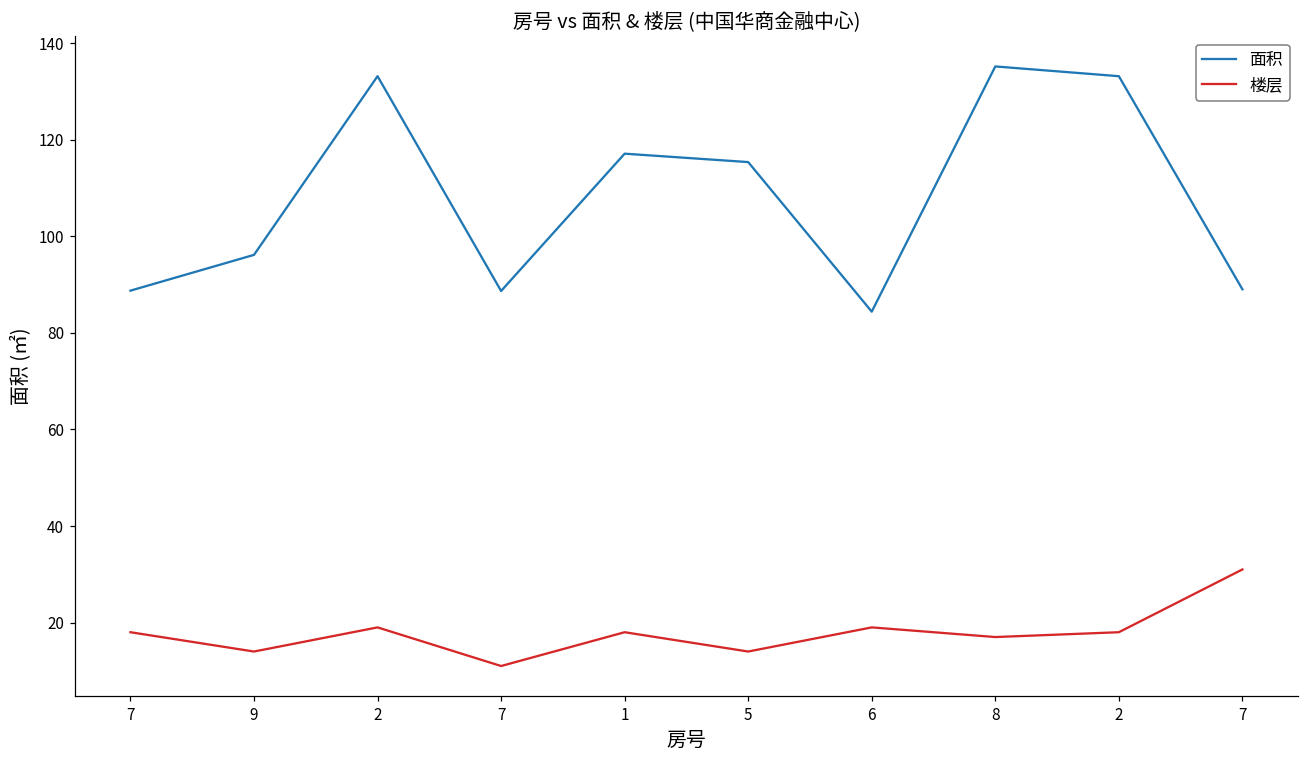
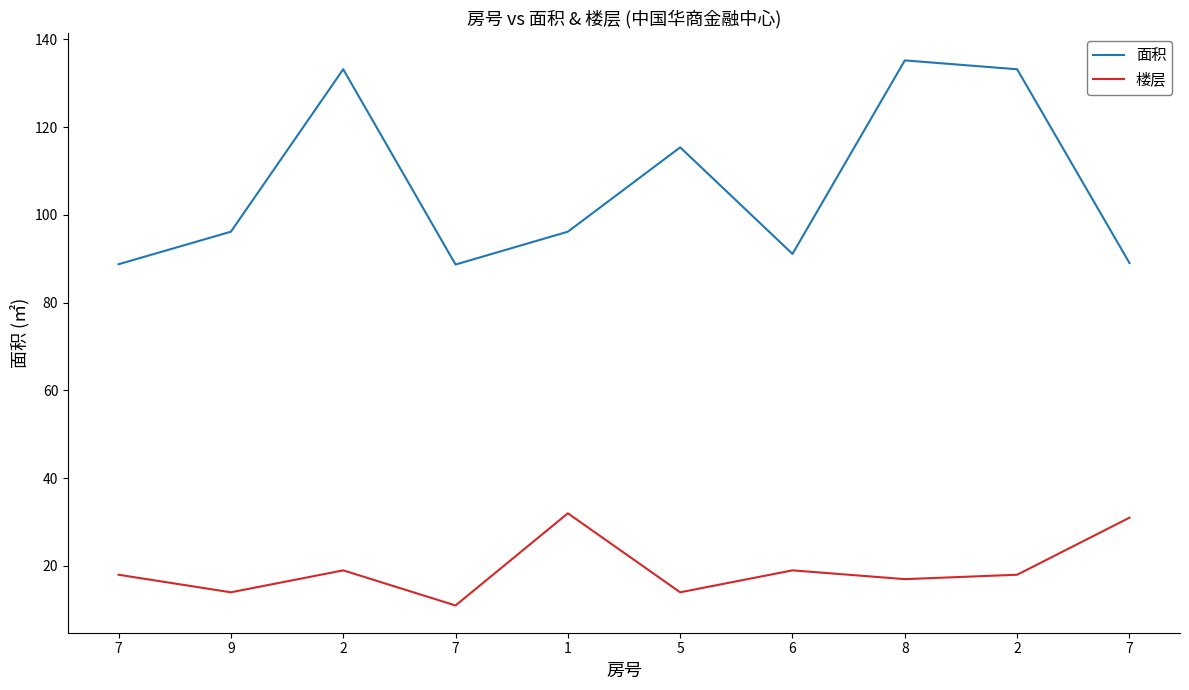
  {
    "面积": {
      "9": 96,
-     "1": 117,
+     "1": 96,
      "5": 115,
-     "6": 84,
+     "6": 91,
      "8": 135
    },
    "楼层": {
      "9": 14,
-     "1": 18,
+     "1": 32,
      "5": 14,
      "6": 19,
      "8": 17
    }
  }
